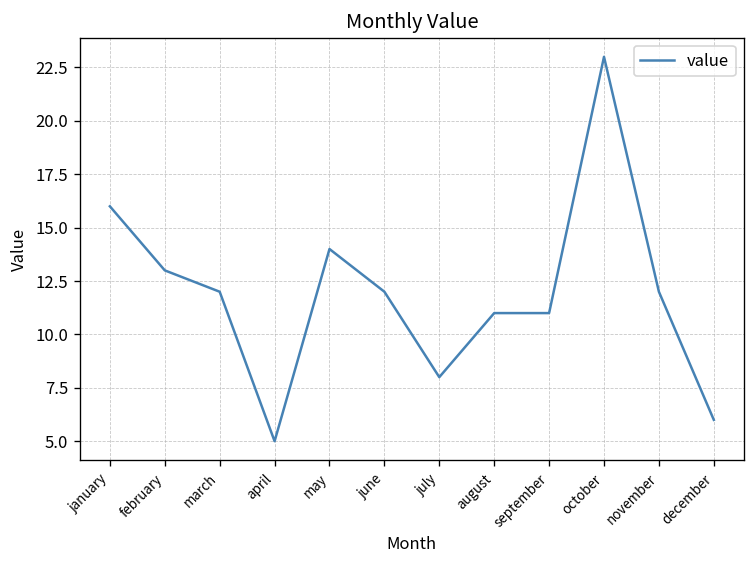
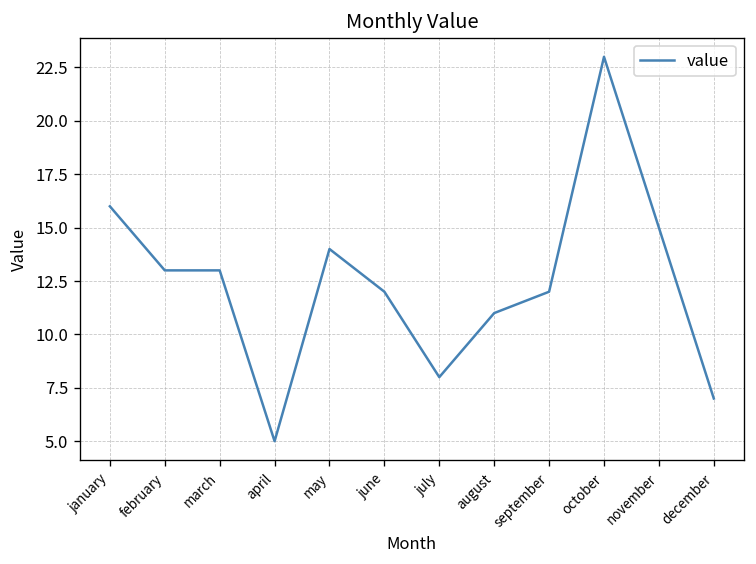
  {
    "january": 16,
    "february": 13,
-   "march": 12,
+   "march": 13,
    "april": 5,
    "may": 14,
    "june": 12,
    "july": 8,
    "august": 11,
-   "september": 11,
+   "september": 12,
    "october": 23,
-   "november": 12,
-   "december": 6
+   "november": 15,
+   "december": 7
  }
